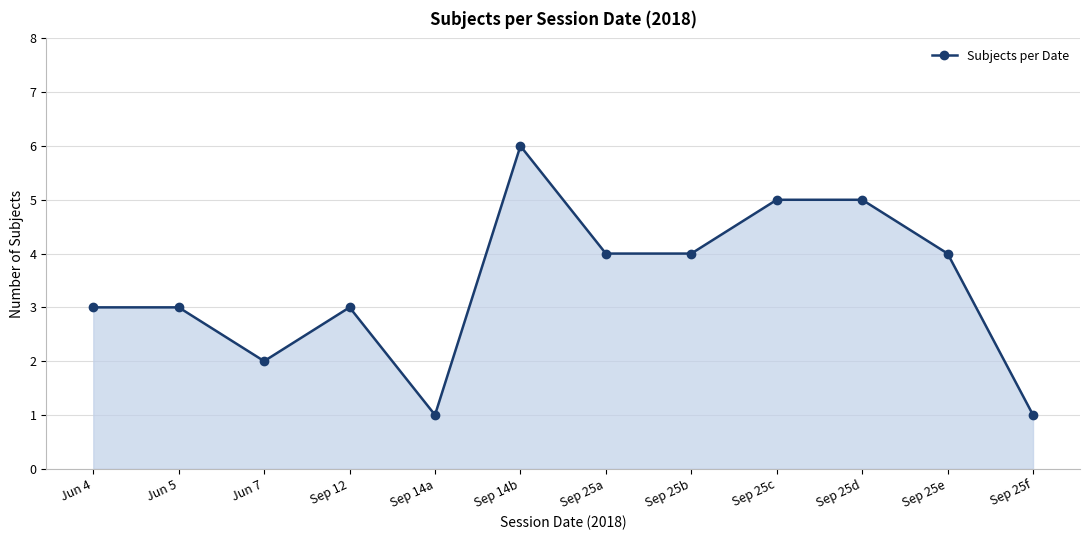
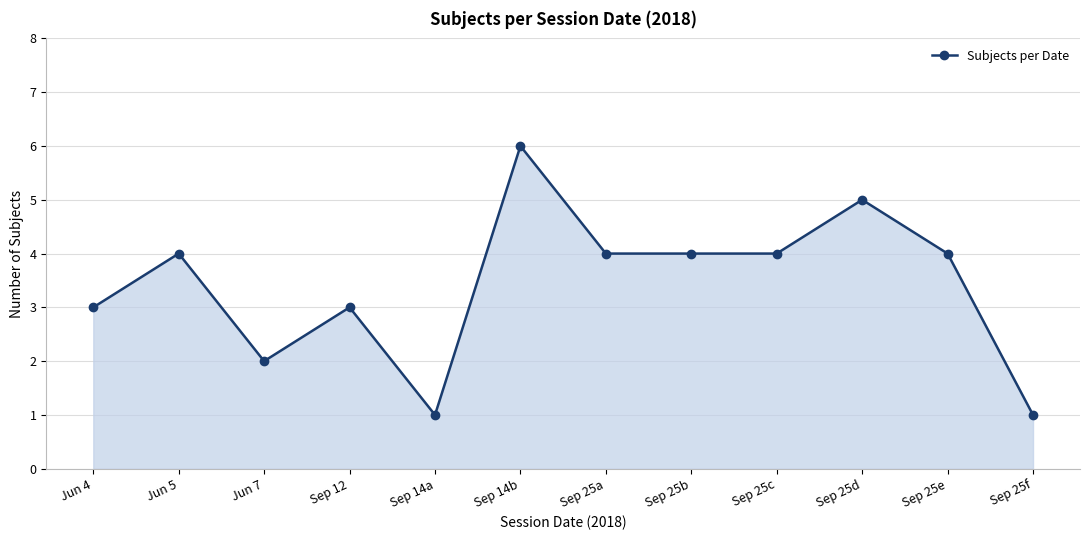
  {
    "Jun 4": 3,
-   "Jun 5": 3,
+   "Jun 5": 4,
    "Jun 7": 2,
    "Sep 12": 3,
    "Sep 14a": 1,
    "Sep 14b": 6,
    "Sep 25a": 4,
    "Sep 25b": 4,
-   "Sep 25c": 5,
+   "Sep 25c": 4,
    "Sep 25d": 5,
    "Sep 25e": 4,
    "Sep 25f": 1
  }
